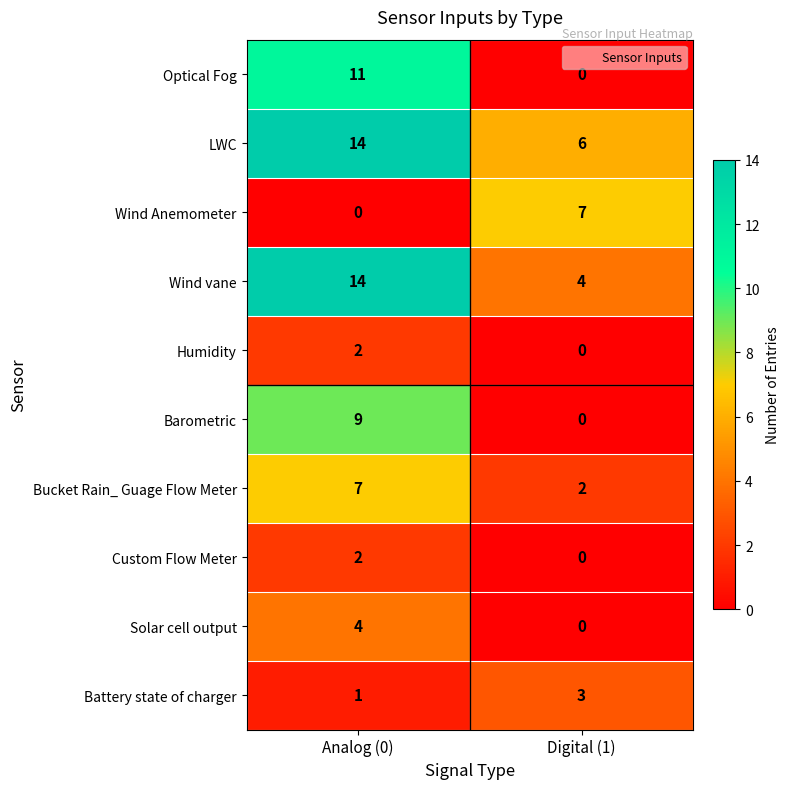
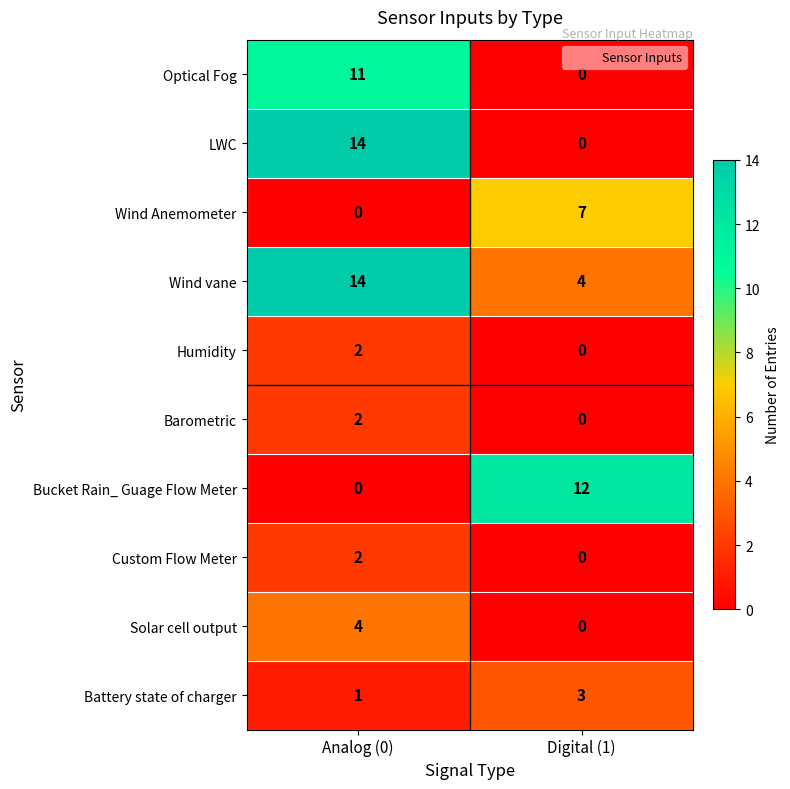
  {
    "Optical Fog": {
      "Analog (0)": 11
    },
    "LWC": {
      "Analog (0)": 14,
-     "Digital (1)": 6
+     "Digital (1)": 0
    },
    "Wind Anemometer": {
      "Analog (0)": 0,
      "Digital (1)": 7
    },
    "Wind vane": {
      "Analog (0)": 14,
      "Digital (1)": 4
    },
    "Humidity": {
      "Analog (0)": 2,
      "Digital (1)": 0
    },
    "Barometric": {
-     "Analog (0)": 9,
+     "Analog (0)": 2,
      "Digital (1)": 0
    },
    "Bucket Rain_ Guage Flow Meter": {
-     "Analog (0)": 7,
-     "Digital (1)": 2
+     "Analog (0)": 0,
+     "Digital (1)": 12
    },
    "Custom Flow Meter": {
      "Analog (0)": 2,
      "Digital (1)": 0
    },
    "Solar cell output": {
      "Analog (0)": 4,
      "Digital (1)": 0
    },
    "Battery state of charger": {
      "Analog (0)": 1,
      "Digital (1)": 3
    }
  }
